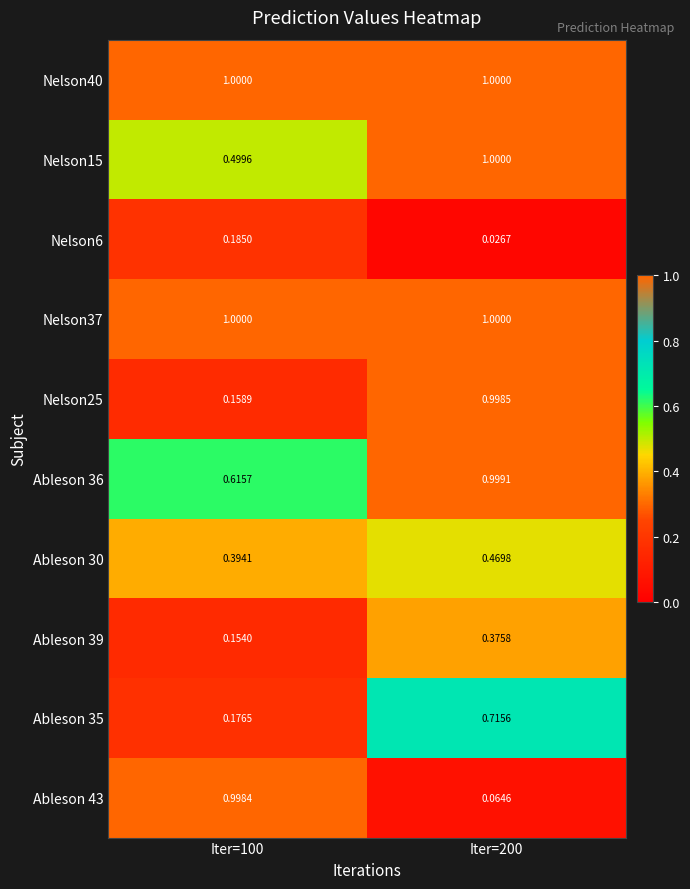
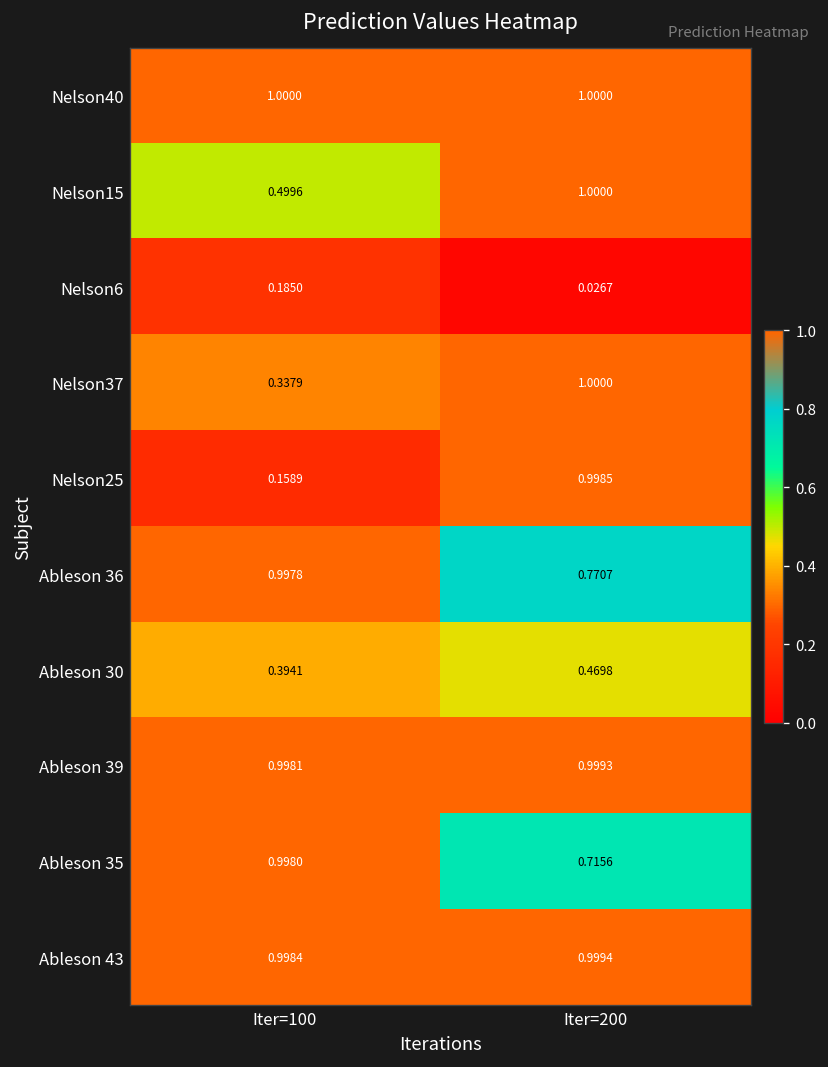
  {
    "Nelson40": {
      "Iter=100": 1.0000,
      "Iter=200": 1.0000
    },
    "Nelson15": {
      "Iter=100": 0.4996,
      "Iter=200": 1.0000
    },
    "Nelson6": {
      "Iter=100": 0.1850,
      "Iter=200": 0.0267
    },
    "Nelson37": {
-     "Iter=100": 1.0000,
+     "Iter=100": 0.3379,
      "Iter=200": 1.0000
    },
    "Nelson25": {
      "Iter=100": 0.1589,
      "Iter=200": 0.9985
    },
    "Ableson 36": {
-     "Iter=100": 0.6157,
-     "Iter=200": 0.9991
+     "Iter=100": 0.9978,
+     "Iter=200": 0.7707
    },
    "Ableson 30": {
      "Iter=100": 0.3941,
      "Iter=200": 0.4698
    },
    "Ableson 39": {
-     "Iter=100": 0.1540,
-     "Iter=200": 0.3758
+     "Iter=100": 0.9981,
+     "Iter=200": 0.9993
    },
    "Ableson 35": {
-     "Iter=100": 0.1765,
+     "Iter=100": 0.9980,
      "Iter=200": 0.7156
    },
    "Ableson 43": {
      "Iter=100": 0.9984,
-     "Iter=200": 0.0646
+     "Iter=200": 0.9994
    }
  }
